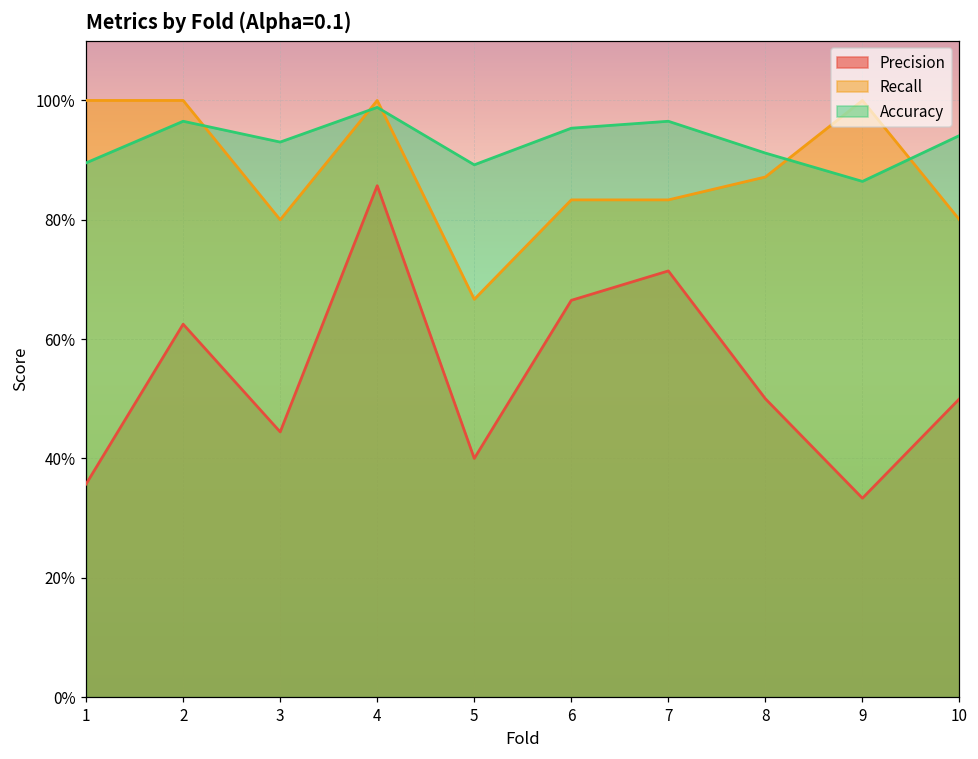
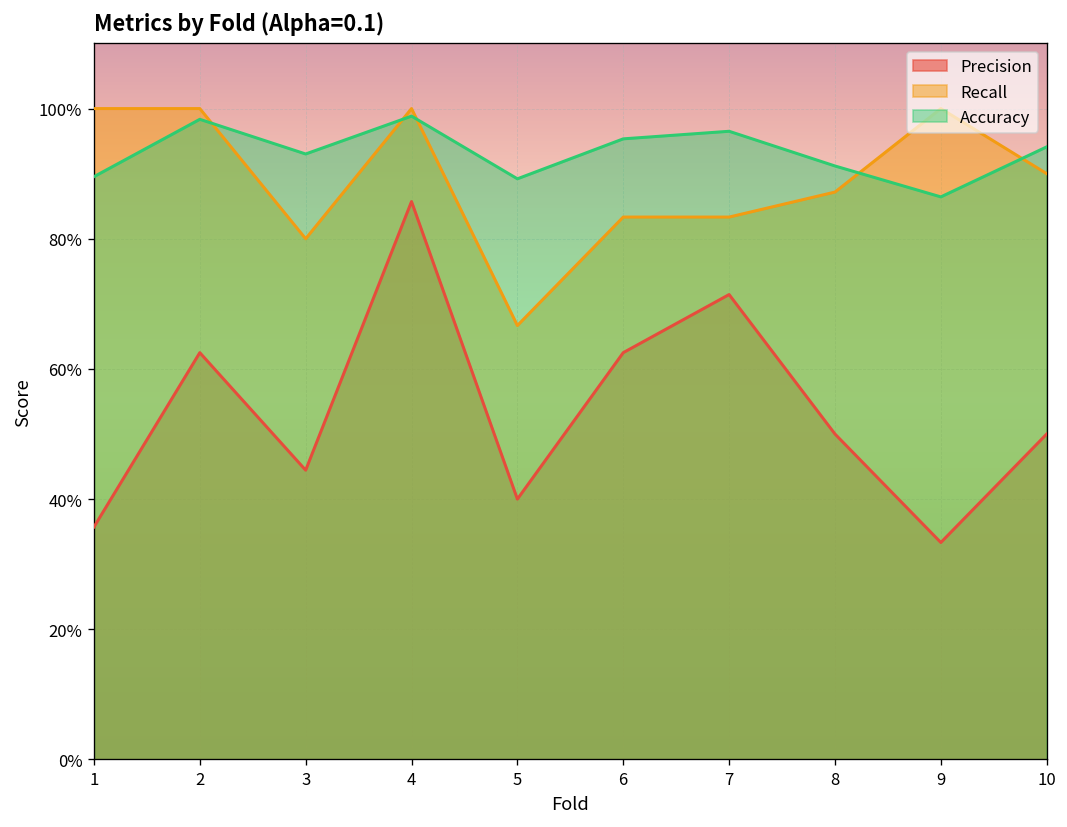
  {
    "Precision": {
      "1": "36%",
      "2": "63%",
      "3": "44%",
      "4": "86%",
      "5": "40%",
-     "6": "67%",
+     "6": "63%",
      "7": "71%",
      "8": "50%",
      "9": "33%",
      "10": "50%"
    },
    "Recall": {
      "1": "100%",
      "2": "100%",
      "3": "80%",
      "4": "100%",
      "5": "67%",
      "6": "83%",
      "7": "83%",
      "8": "87%",
-     "10": "80%"
+     "10": "90%"
    },
    "Accuracy": {
      "1": "90%",
-     "2": "97%",
+     "2": "98%",
      "3": "93%",
      "4": "99%",
      "5": "89%",
      "6": "95%",
      "7": "97%",
      "8": "91%",
      "9": "86%",
      "10": "94%"
    }
  }
